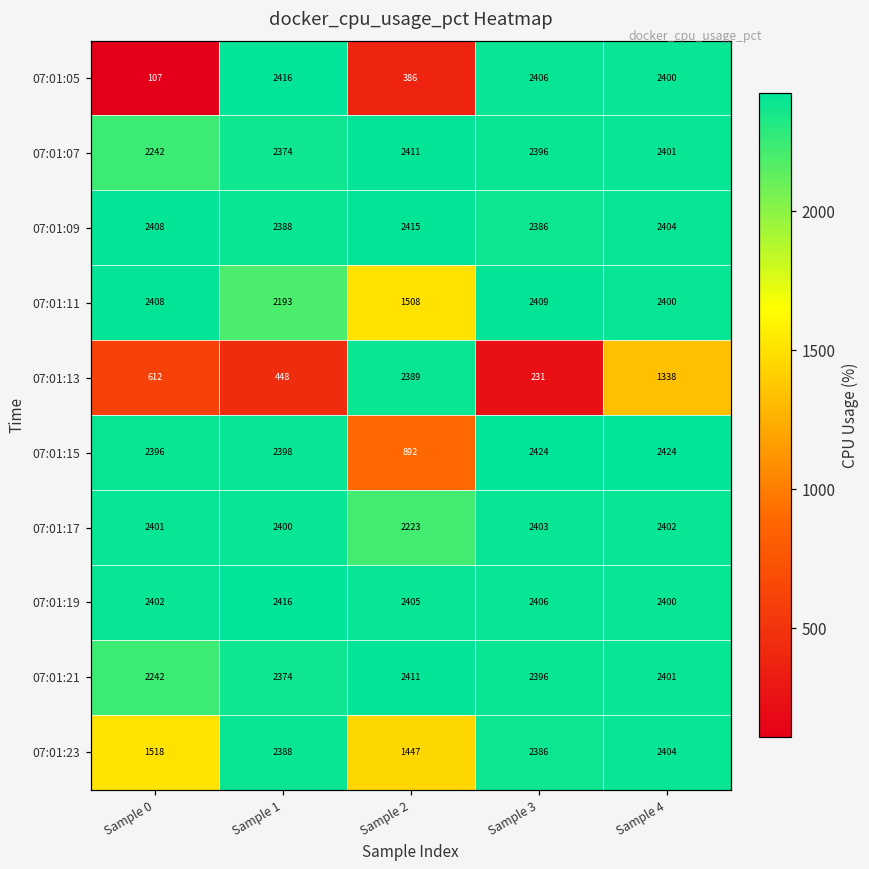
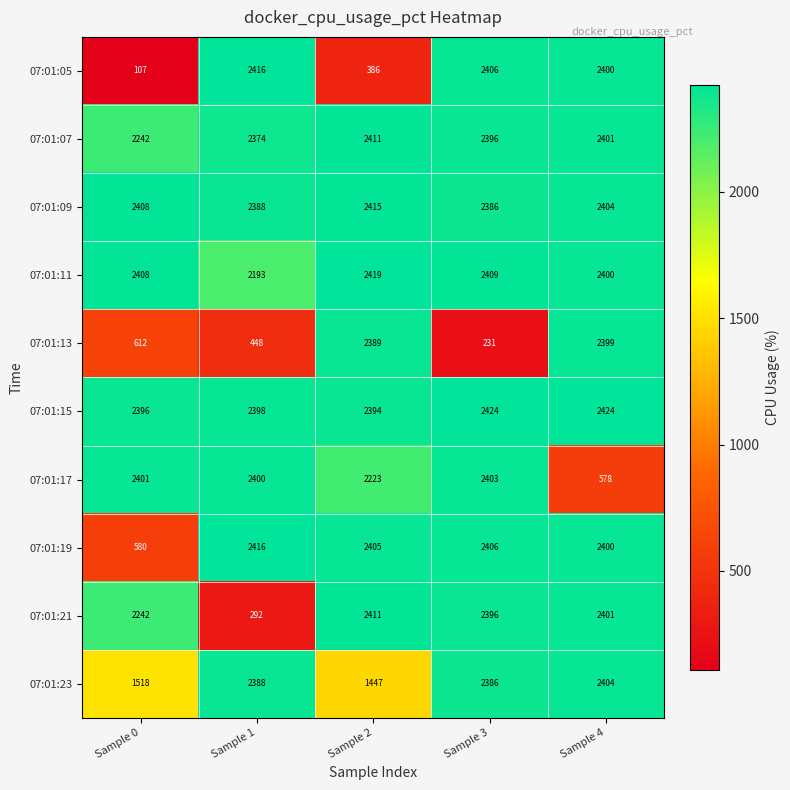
  {
    "07:01:05": {
      "Sample 0": 107,
      "Sample 1": 2416,
      "Sample 2": 386,
      "Sample 3": 2406,
      "Sample 4": 2400
    },
    "07:01:07": {
      "Sample 0": 2242,
      "Sample 1": 2374,
      "Sample 2": 2411,
      "Sample 3": 2396,
      "Sample 4": 2401
    },
    "07:01:09": {
      "Sample 0": 2408,
      "Sample 1": 2388,
      "Sample 2": 2415,
      "Sample 3": 2386,
      "Sample 4": 2404
    },
    "07:01:11": {
      "Sample 0": 2408,
      "Sample 1": 2193,
-     "Sample 2": 1508,
+     "Sample 2": 2419,
      "Sample 3": 2409,
      "Sample 4": 2400
    },
    "07:01:13": {
      "Sample 0": 612,
      "Sample 1": 448,
      "Sample 2": 2389,
      "Sample 3": 231,
-     "Sample 4": 1338
+     "Sample 4": 2399
    },
    "07:01:15": {
      "Sample 0": 2396,
      "Sample 1": 2398,
-     "Sample 2": 892,
+     "Sample 2": 2394,
      "Sample 3": 2424,
      "Sample 4": 2424
    },
    "07:01:17": {
      "Sample 0": 2401,
      "Sample 1": 2400,
      "Sample 2": 2223,
      "Sample 3": 2403,
-     "Sample 4": 2402
+     "Sample 4": 578
    },
    "07:01:19": {
-     "Sample 0": 2402,
+     "Sample 0": 580,
      "Sample 1": 2416,
      "Sample 2": 2405,
      "Sample 3": 2406,
      "Sample 4": 2400
    },
    "07:01:21": {
      "Sample 0": 2242,
-     "Sample 1": 2374,
+     "Sample 1": 292,
      "Sample 2": 2411,
      "Sample 3": 2396,
      "Sample 4": 2401
    },
    "07:01:23": {
      "Sample 0": 1518,
      "Sample 1": 2388,
      "Sample 2": 1447,
      "Sample 3": 2386,
      "Sample 4": 2404
    }
  }
